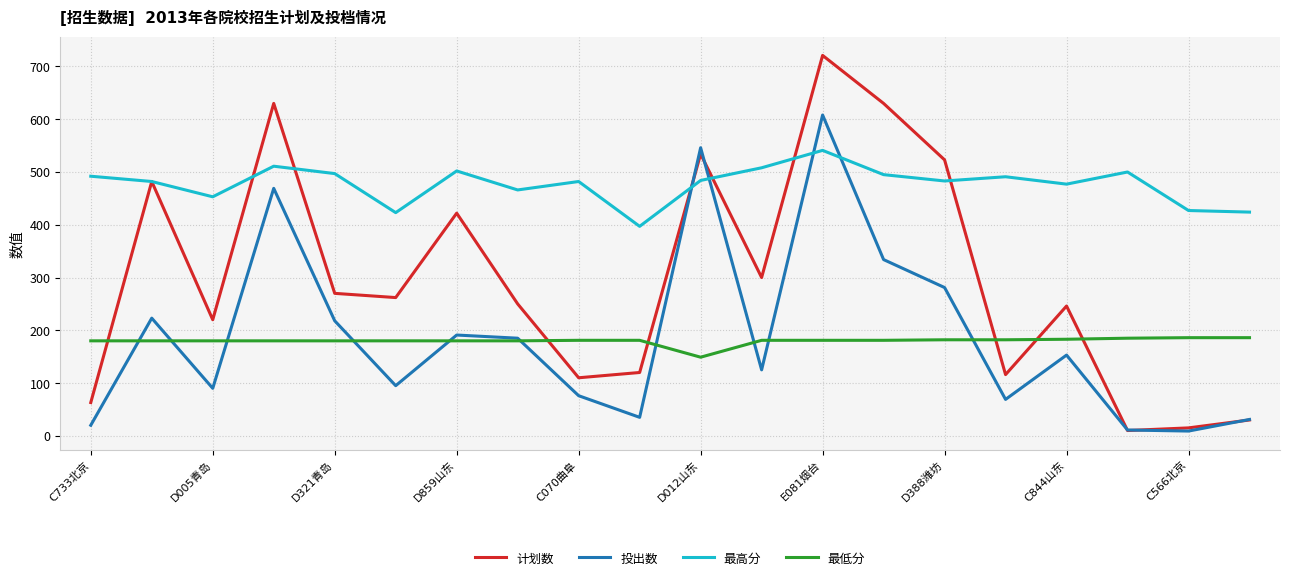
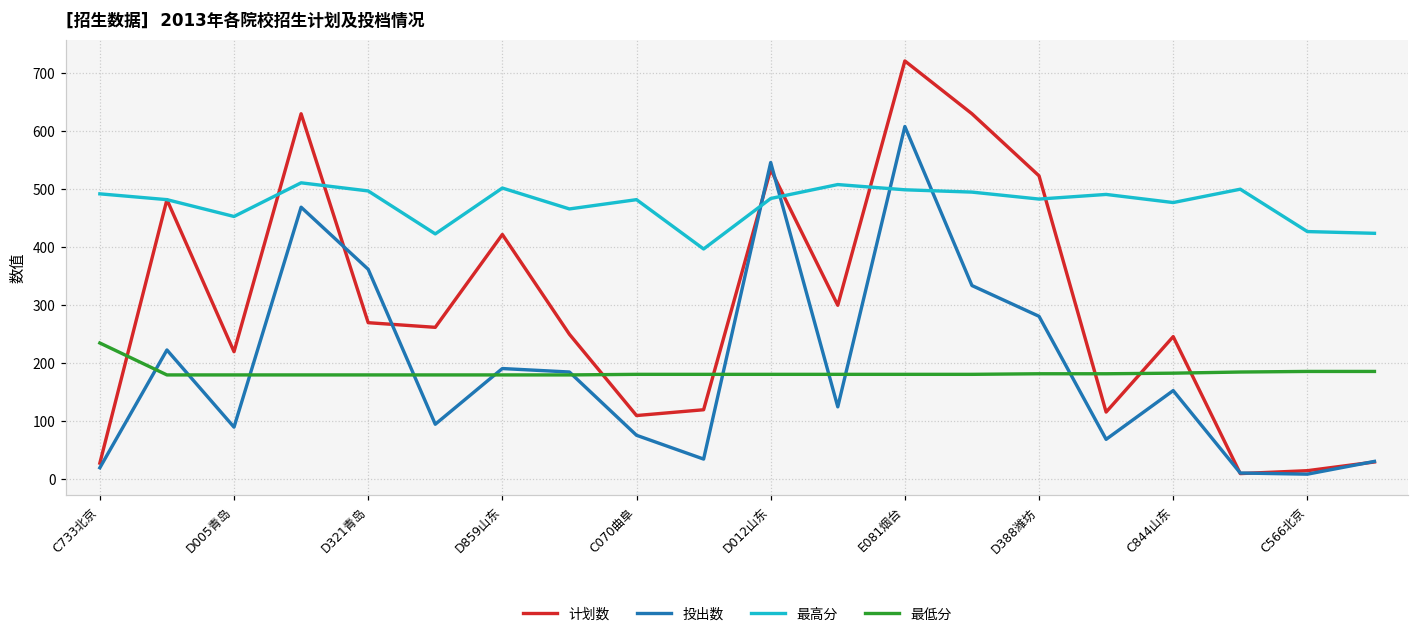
  {
    "计划数": {
-     "C733北京": 60,
+     "C733北京": 30,
      "D005青岛": 220,
      "D321青岛": 270,
      "D859山东": 420,
      "C070曲阜": 110,
      "D012山东": 530,
      "E081烟台": 720,
      "D388潍坊": 520,
      "C844山东": 250,
      "C566北京": 20
    },
    "投出数": {
      "C733北京": 20,
      "D005青岛": 90,
-     "D321青岛": 220,
+     "D321青岛": 360,
      "D859山东": 190,
      "C070曲阜": 80,
      "D012山东": 550,
      "E081烟台": 610,
      "D388潍坊": 280,
      "C844山东": 150,
      "C566北京": 10
    },
    "最高分": {
      "C733北京": 490,
      "D005青岛": 450,
      "D321青岛": 500,
      "D859山东": 500,
      "C070曲阜": 480,
      "D012山东": 480,
-     "E081烟台": 540,
+     "E081烟台": 500,
      "D388潍坊": 480,
      "C844山东": 480,
      "C566北京": 430
    },
    "最低分": {
-     "C733北京": 180,
+     "C733北京": 240,
      "D005青岛": 180,
      "D321青岛": 180,
      "D859山东": 180,
      "C070曲阜": 180,
-     "D012山东": 150,
+     "D012山东": 180,
      "E081烟台": 180,
      "D388潍坊": 180,
      "C844山东": 180,
      "C566北京": 190
    }
  }
